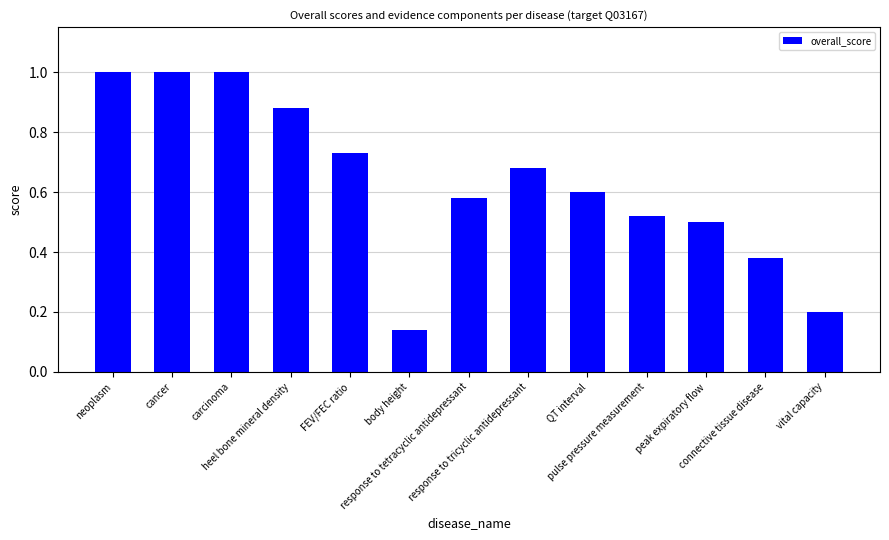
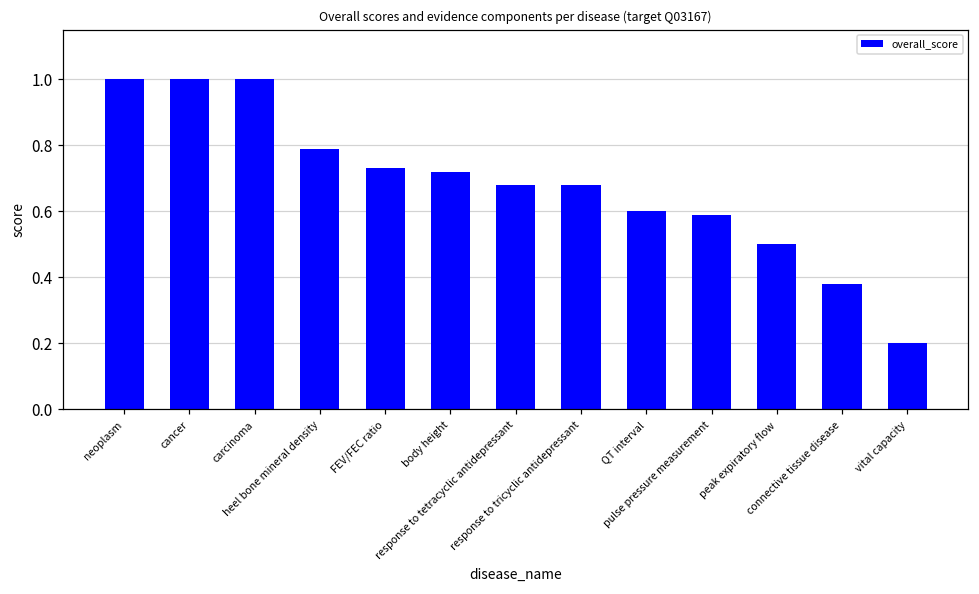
  {
    "neoplasm": 1.00,
    "cancer": 1.00,
    "carcinoma": 1.00,
-   "heel bone mineral density": 0.88,
+   "heel bone mineral density": 0.79,
    "FEV/FEC ratio": 0.73,
-   "body height": 0.14,
-   "response to tetracyclic antidepressant": 0.58,
+   "body height": 0.72,
+   "response to tetracyclic antidepressant": 0.68,
    "response to tricyclic antidepressant": 0.68,
    "QT interval": 0.60,
-   "pulse pressure measurement": 0.52,
+   "pulse pressure measurement": 0.59,
    "peak expiratory flow": 0.50,
    "connective tissue disease": 0.38,
    "vital capacity": 0.20
  }
